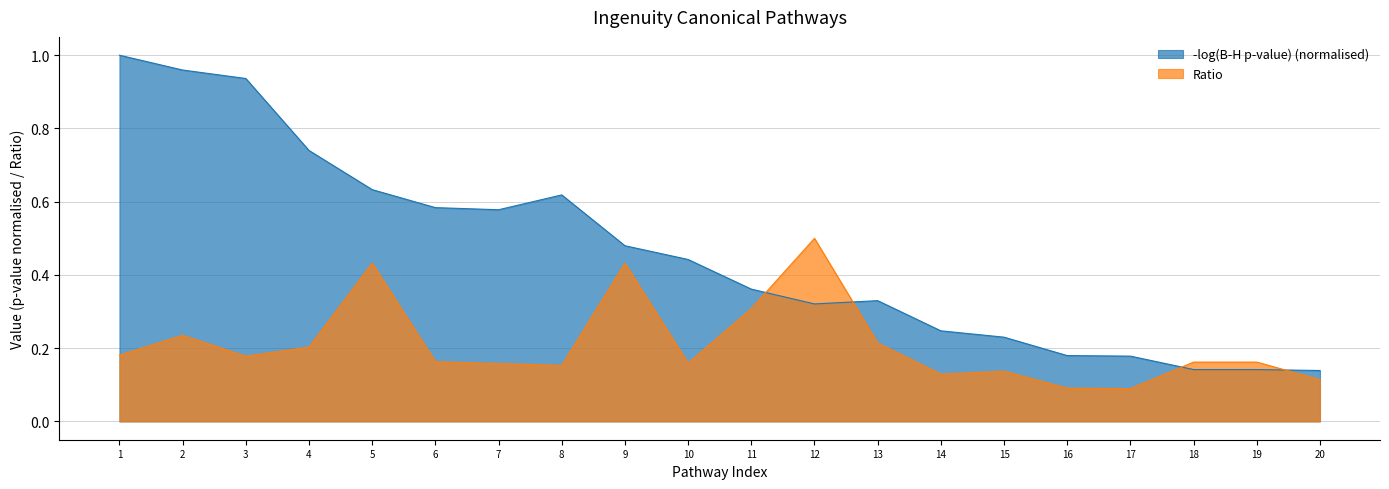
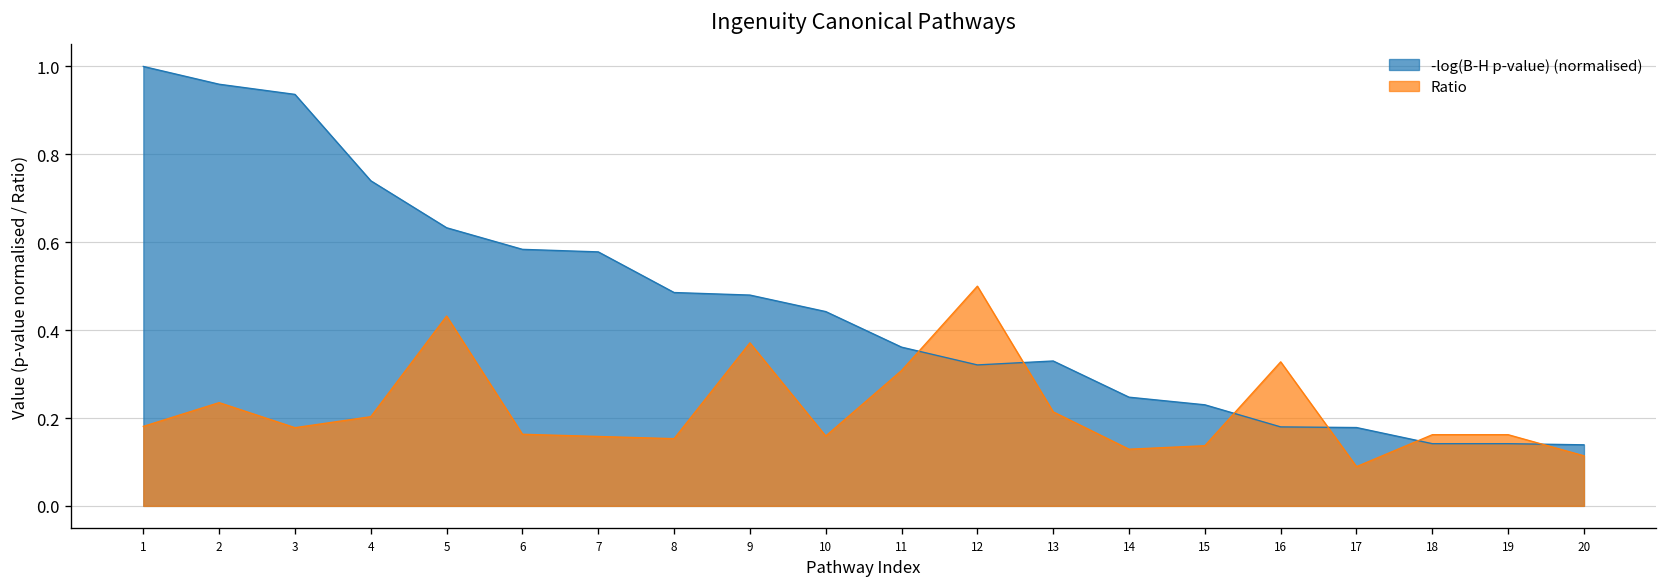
  {
    "-log(B-H p-value) (normalised)": {
      "1": 1.00,
      "2": 0.96,
      "3": 0.94,
      "4": 0.74,
      "5": 0.63,
      "6": 0.58,
      "7": 0.58,
-     "8": 0.62,
+     "8": 0.49,
      "9": 0.48,
      "10": 0.44,
      "11": 0.36,
      "12": 0.32,
      "13": 0.33,
      "14": 0.25,
      "15": 0.23,
      "16": 0.18,
      "17": 0.18,
      "18": 0.14,
      "19": 0.14,
      "20": 0.14
    },
    "Ratio": {
      "1": 0.18,
      "2": 0.24,
      "3": 0.18,
      "4": 0.20,
      "5": 0.43,
      "6": 0.16,
      "7": 0.16,
      "8": 0.15,
-     "9": 0.43,
+     "9": 0.37,
      "10": 0.16,
      "11": 0.31,
      "12": 0.50,
      "13": 0.21,
      "14": 0.13,
      "15": 0.14,
-     "16": 0.09,
+     "16": 0.33,
      "17": 0.09,
      "18": 0.16,
      "19": 0.16,
      "20": 0.11
    }
  }
